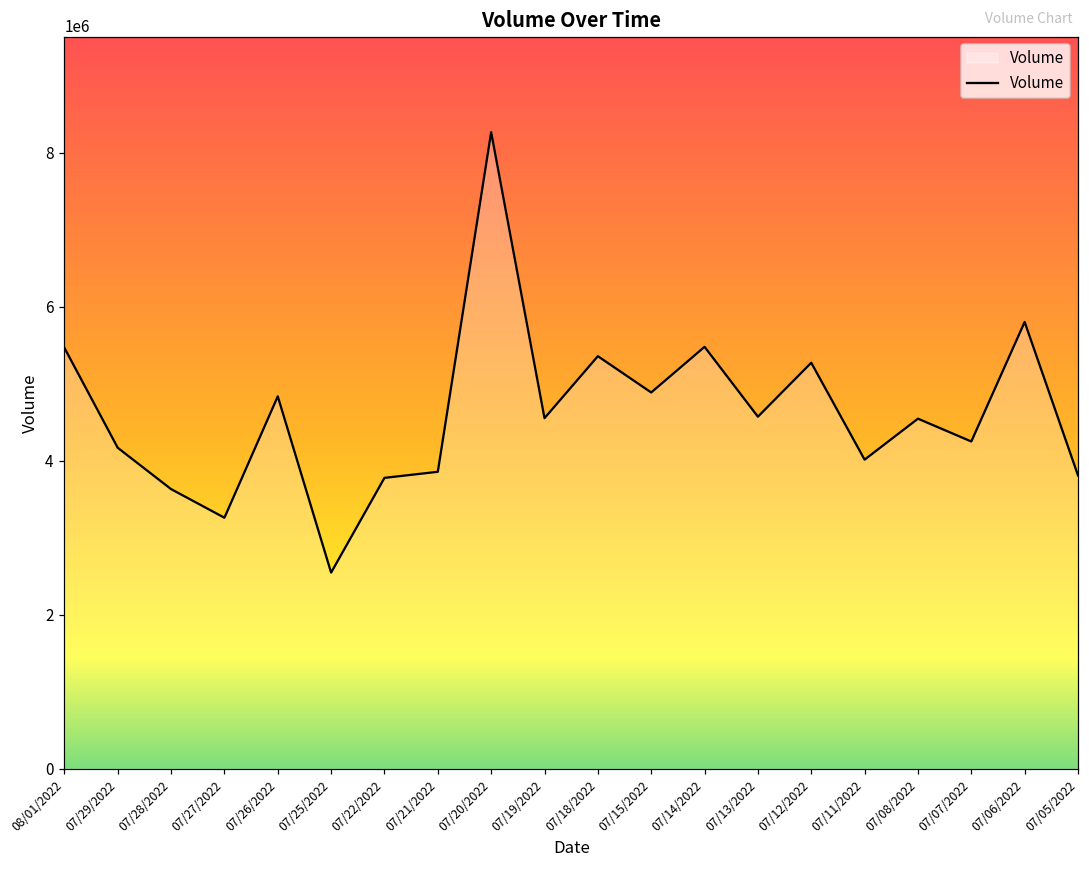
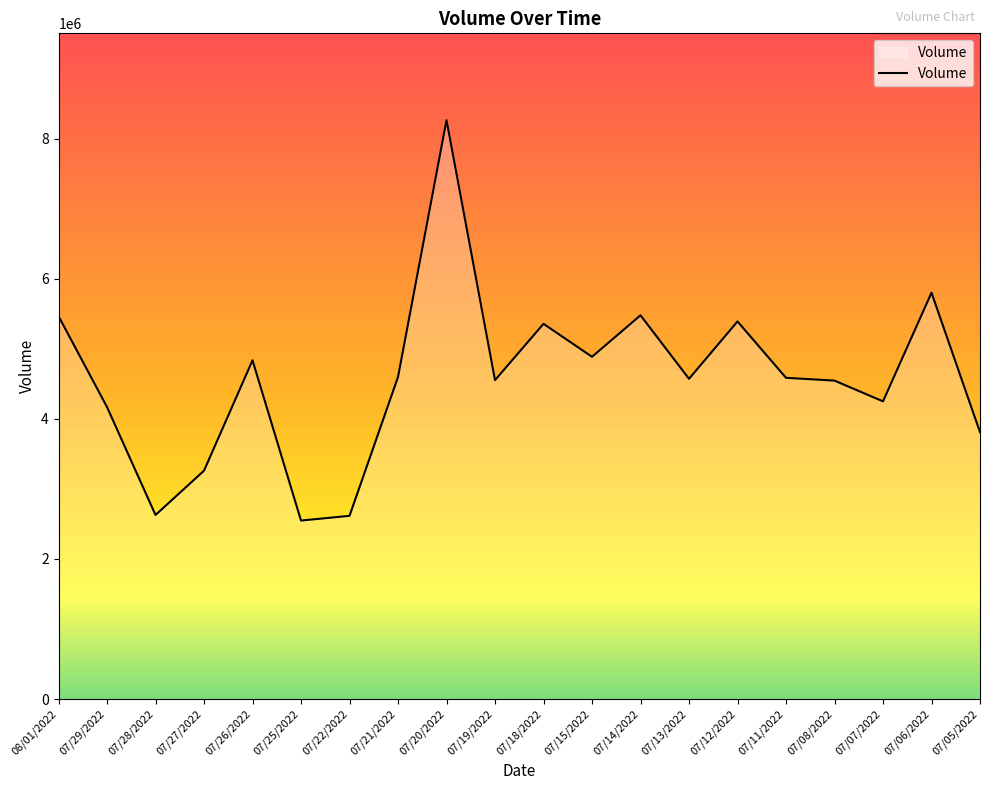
  {
    "08/01/2022": 5500000,
    "07/29/2022": 4200000,
-   "07/28/2022": 3600000,
+   "07/28/2022": 2600000,
    "07/27/2022": 3300000,
    "07/26/2022": 4800000,
    "07/25/2022": 2500000,
-   "07/22/2022": 3800000,
-   "07/21/2022": 3900000,
+   "07/22/2022": 2600000,
+   "07/21/2022": 4600000,
    "07/20/2022": 8300000,
    "07/19/2022": 4600000,
    "07/18/2022": 5400000,
    "07/15/2022": 4900000,
    "07/14/2022": 5500000,
    "07/13/2022": 4600000,
-   "07/12/2022": 5300000,
-   "07/11/2022": 4000000,
+   "07/12/2022": 5400000,
+   "07/11/2022": 4600000,
    "07/08/2022": 4500000,
    "07/07/2022": 4300000,
    "07/06/2022": 5800000,
    "07/05/2022": 3800000
  }
